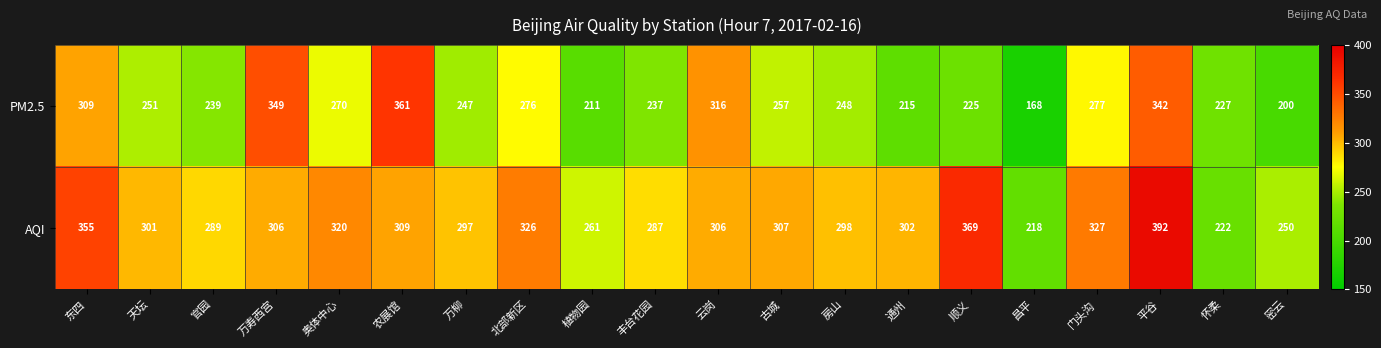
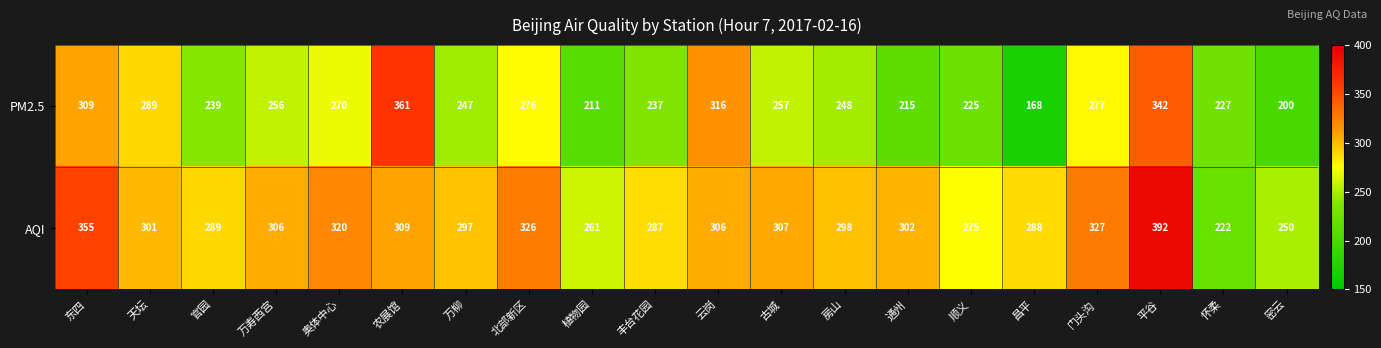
  {
    "PM2.5": {
      "东四": 309,
-     "天坛": 251,
+     "天坛": 289,
      "官园": 239,
-     "万寿西宫": 349,
+     "万寿西宫": 256,
      "奥体中心": 270,
      "农展馆": 361,
      "万柳": 247,
      "北部新区": 276,
      "植物园": 211,
      "丰台花园": 237,
      "云岗": 316,
      "古城": 257,
      "房山": 248,
      "通州": 215,
      "顺义": 225,
      "昌平": 168,
      "门头沟": 277,
      "平谷": 342,
      "怀柔": 227,
      "密云": 200
    },
    "AQI": {
      "东四": 355,
      "天坛": 301,
      "官园": 289,
      "万寿西宫": 306,
      "奥体中心": 320,
      "农展馆": 309,
      "万柳": 297,
      "北部新区": 326,
      "植物园": 261,
      "丰台花园": 287,
      "云岗": 306,
      "古城": 307,
      "房山": 298,
      "通州": 302,
-     "顺义": 369,
-     "昌平": 218,
+     "顺义": 275,
+     "昌平": 288,
      "门头沟": 327,
      "平谷": 392,
      "怀柔": 222,
      "密云": 250
    }
  }
